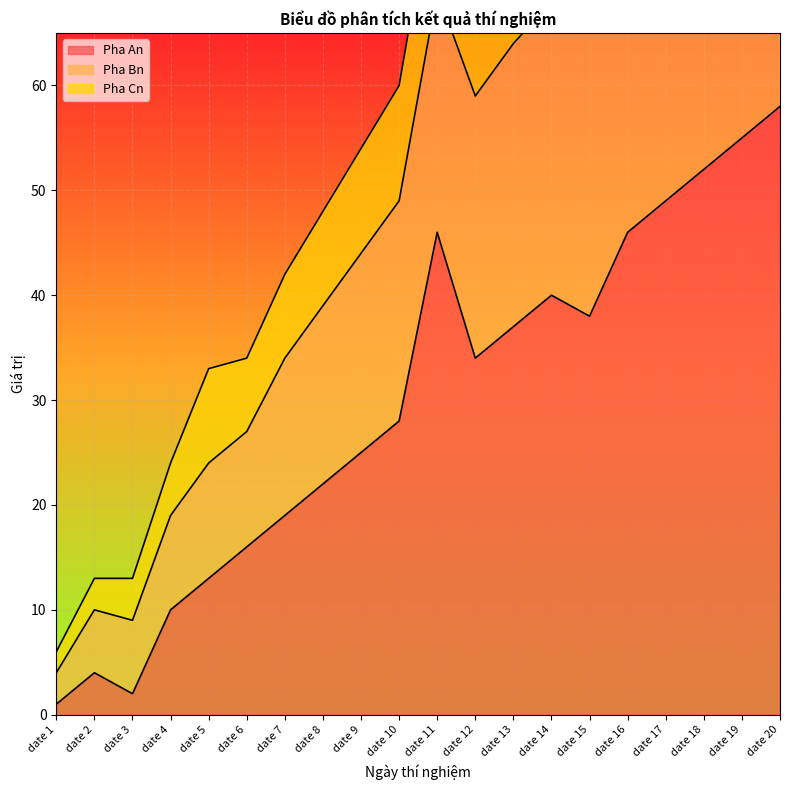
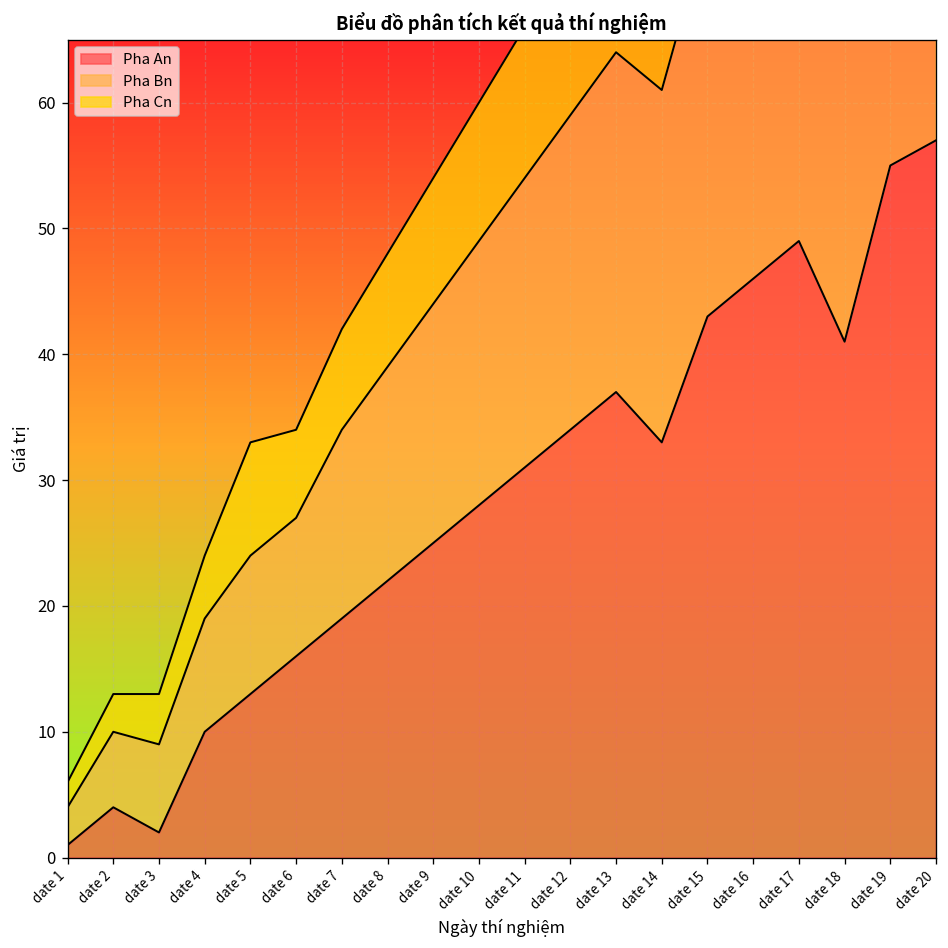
  {
    "Pha An": {
      "date 1": 1,
      "date 2": 4,
      "date 3": 2,
      "date 4": 10,
      "date 5": 13,
      "date 6": 16,
      "date 7": 19,
      "date 8": 22,
      "date 9": 25,
      "date 10": 28,
-     "date 11": 46,
+     "date 11": 31,
      "date 12": 34,
      "date 13": 37,
-     "date 14": 40,
-     "date 15": 38,
+     "date 14": 33,
+     "date 15": 43,
      "date 16": 46,
      "date 17": 49,
-     "date 18": 52,
+     "date 18": 41,
      "date 19": 55,
-     "date 20": 58
+     "date 20": 57
    },
    "Pha Bn": {
      "date 1": 3,
      "date 2": 6,
      "date 3": 7,
      "date 4": 9,
      "date 5": 11,
      "date 6": 11,
      "date 7": 15,
      "date 8": 17,
      "date 9": 19,
      "date 10": 21,
      "date 12": 25,
      "date 13": 27
    },
    "Pha Cn": {
      "date 1": 2,
      "date 2": 3,
      "date 3": 4,
      "date 4": 5,
      "date 5": 9,
      "date 6": 7,
      "date 7": 8,
      "date 8": 9,
      "date 9": 10,
      "date 10": 11
    }
  }
